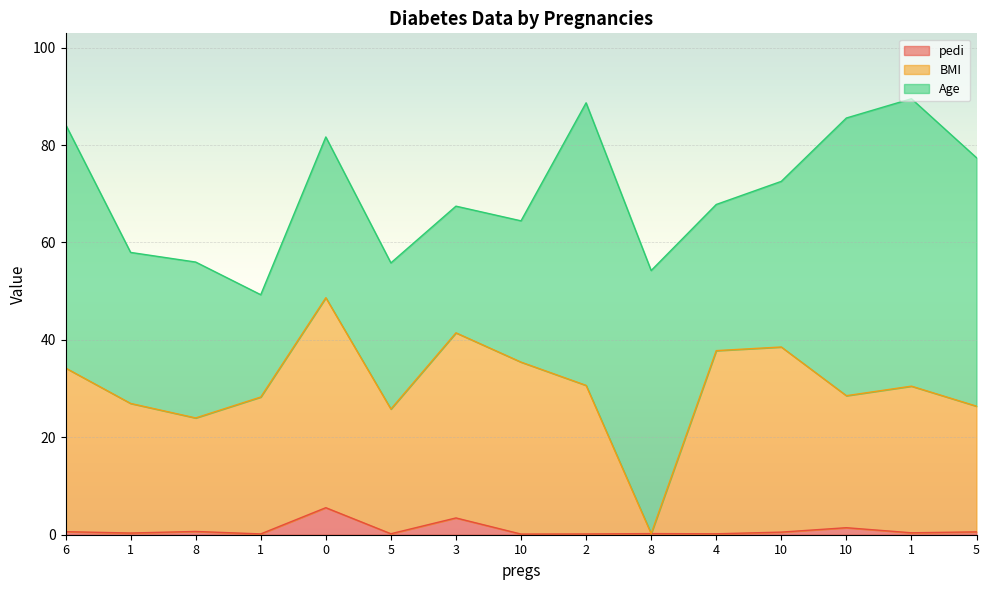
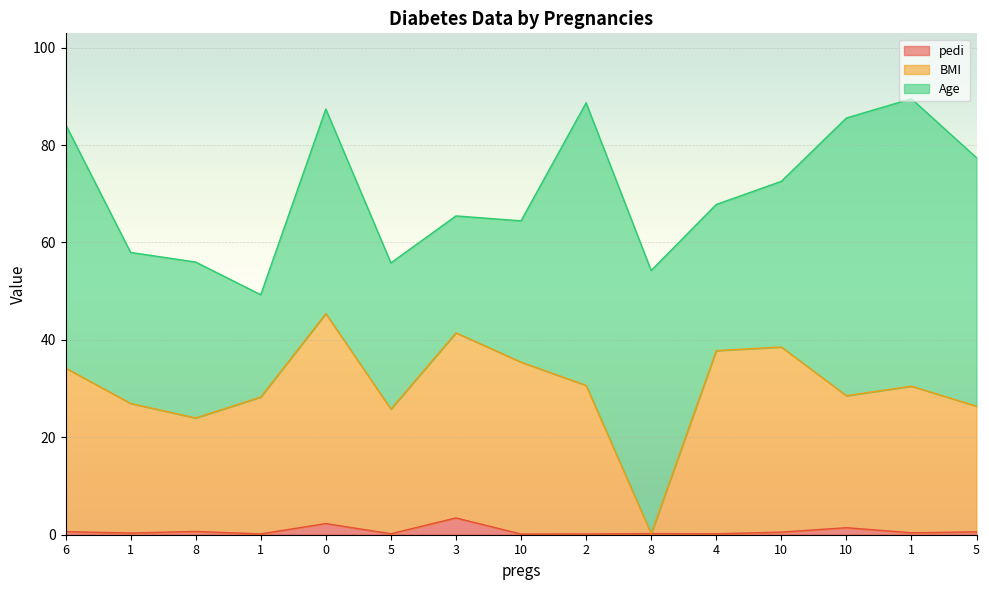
  {
    "pedi": {
      "6": 1,
-     "0": 6,
+     "0": 2,
      "3": 3,
      "2": 0,
      "4": 0
    },
    "BMI": {
      "6": 34,
      "0": 43,
      "3": 38,
      "2": 31,
      "4": 38
    },
    "Age": {
      "6": 50,
-     "0": 33,
-     "3": 26,
+     "0": 42,
+     "3": 24,
      "2": 58,
      "4": 30
    }
  }
